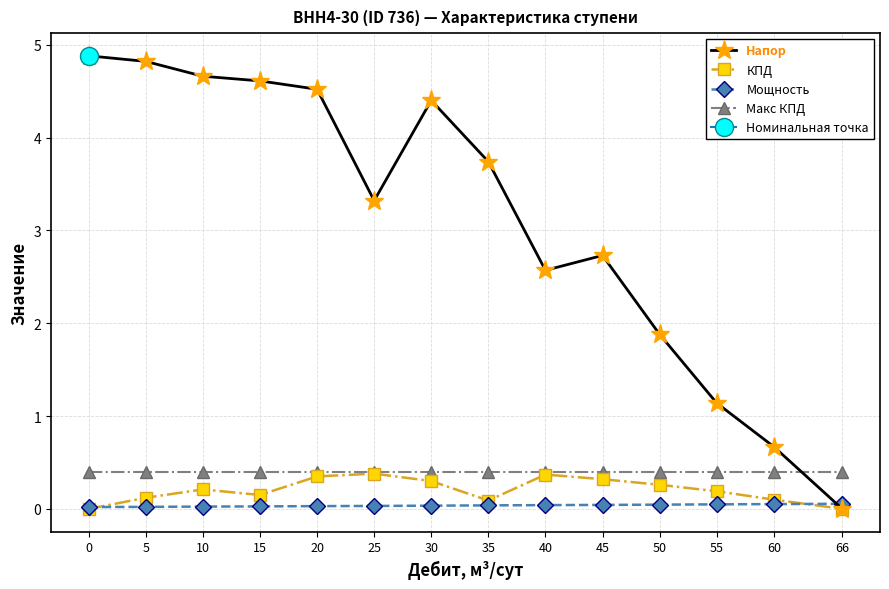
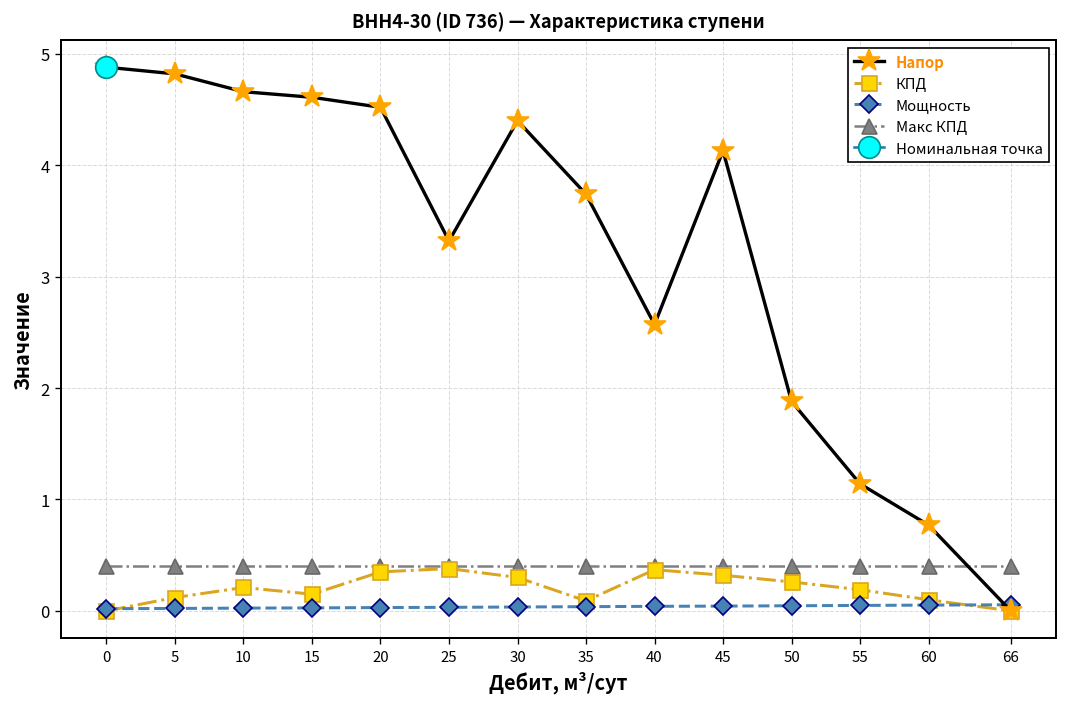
  {
    "Напор": {
      "5": 4.8,
      "10": 4.7,
      "15": 4.6,
      "20": 4.5,
      "25": 3.3,
      "30": 4.4,
      "35": 3.7,
      "40": 2.6,
-     "45": 2.7,
+     "45": 4.1,
      "50": 1.9,
      "55": 1.1,
-     "60": 0.7
+     "60": 0.8
    },
    "КПД": {
      "5": 0.1,
      "10": 0.2,
      "15": 0.2,
      "20": 0.4,
      "30": 0.3,
      "35": 0.1,
      "40": 0.4,
      "45": 0.3,
      "50": 0.3,
      "55": 0.2,
      "60": 0.1
    },
    "Макс КПД": {
      "0": 0.4,
      "5": 0.4,
      "10": 0.4,
      "15": 0.4,
      "20": 0.4,
      "30": 0.4,
      "35": 0.4,
      "40": 0.4,
      "45": 0.4,
      "50": 0.4,
      "55": 0.4,
      "60": 0.4,
      "66": 0.4
    }
  }
